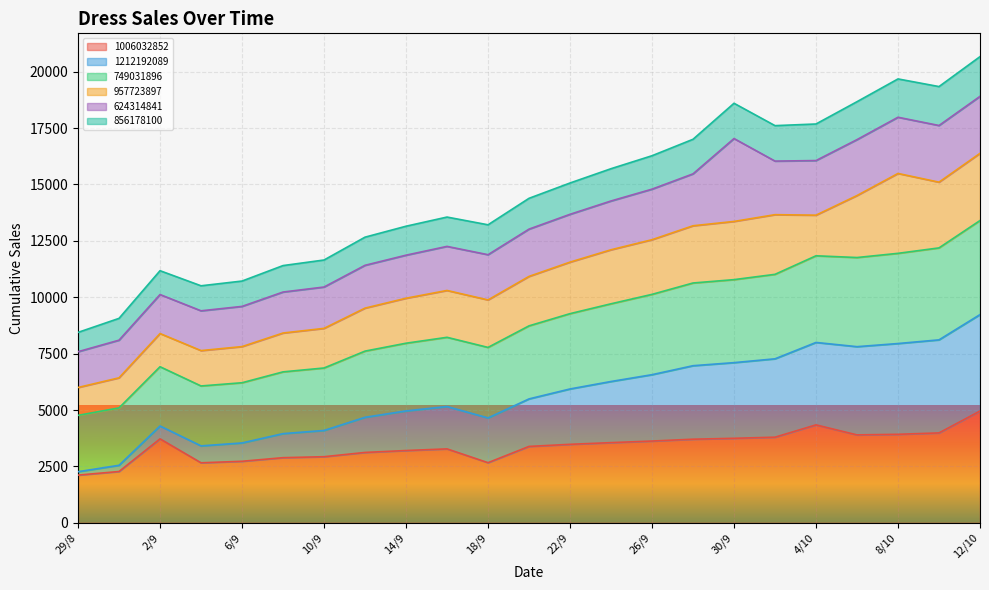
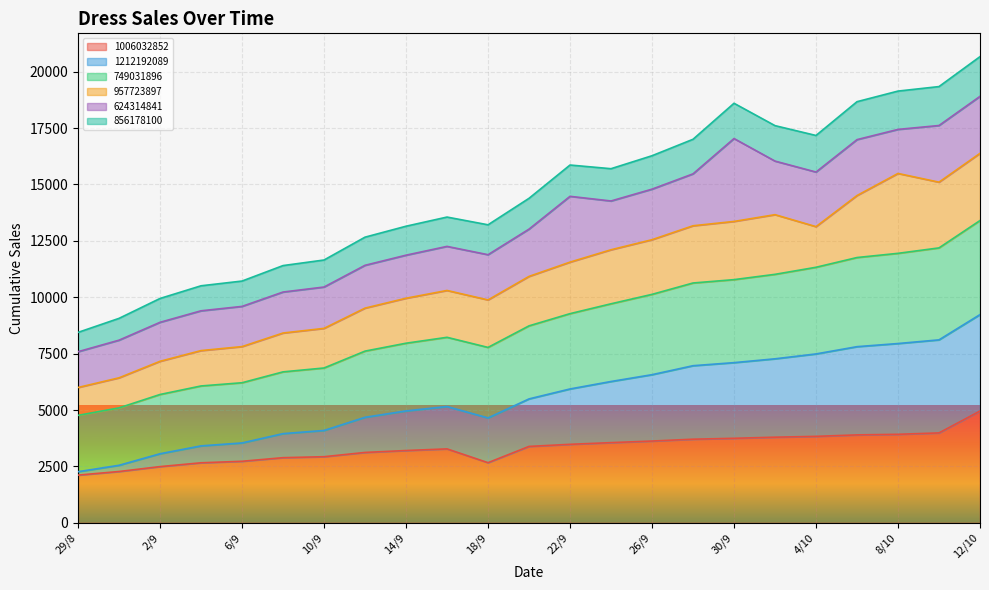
  {
    "1006032852": {
      "29/8": 2100,
-     "2/9": 3700,
+     "2/9": 2500,
      "6/9": 2700,
      "10/9": 2900,
      "14/9": 3200,
      "18/9": 2700,
      "22/9": 3500,
      "26/9": 3600,
      "30/9": 3700,
-     "4/10": 4300,
+     "4/10": 3800,
      "8/10": 3900,
      "12/10": 5000
    },
    "957723897": {
      "29/8": 1200,
      "2/9": 1500,
      "6/9": 1600,
      "10/9": 1800,
      "14/9": 2000,
      "18/9": 2100,
      "22/9": 2300,
      "26/9": 2400,
      "30/9": 2600,
      "4/10": 1800,
      "8/10": 3500,
      "12/10": 3000
    },
    "624314841": {
      "29/8": 1600,
      "2/9": 1700,
      "6/9": 1800,
      "10/9": 1800,
      "14/9": 1900,
      "18/9": 2000,
-     "22/9": 2100,
+     "22/9": 2900,
      "26/9": 2200,
      "30/9": 3700,
      "4/10": 2400,
-     "8/10": 2500,
+     "8/10": 2000,
      "12/10": 2500
    }
  }
